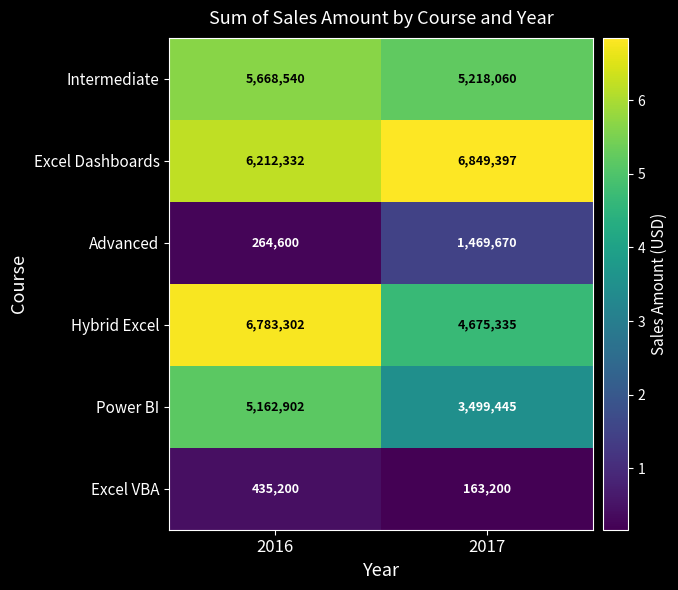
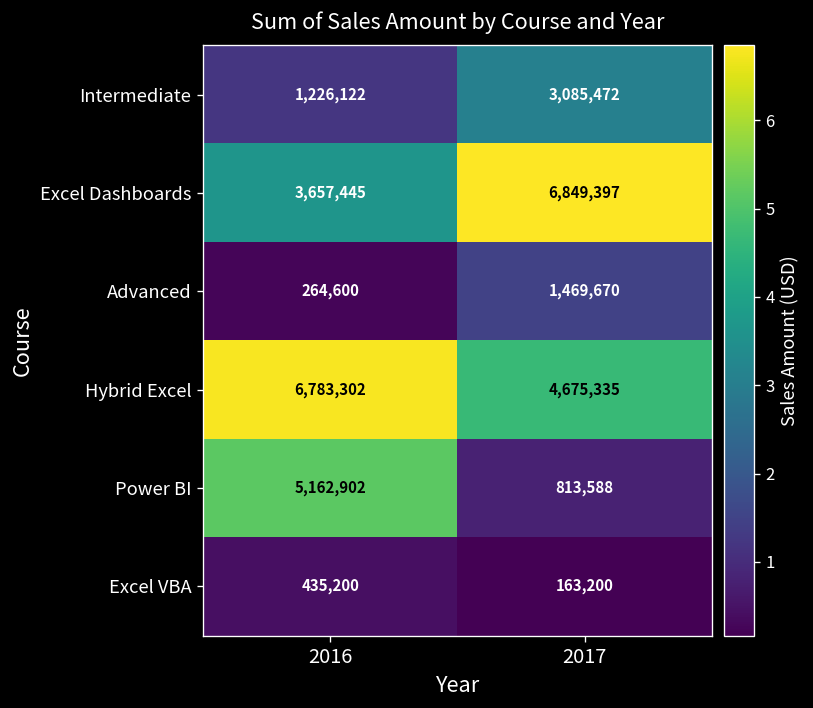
  {
    "Intermediate": {
-     "2016": "5,668,540",
-     "2017": "5,218,060"
+     "2016": "1,226,122",
+     "2017": "3,085,472"
    },
    "Excel Dashboards": {
-     "2016": "6,212,332",
+     "2016": "3,657,445",
      "2017": "6,849,397"
    },
    "Advanced": {
      "2016": "264,600",
      "2017": "1,469,670"
    },
    "Hybrid Excel": {
      "2016": "6,783,302",
      "2017": "4,675,335"
    },
    "Power BI": {
      "2016": "5,162,902",
-     "2017": "3,499,445"
+     "2017": "813,588"
    },
    "Excel VBA": {
      "2016": "435,200",
      "2017": "163,200"
    }
  }
